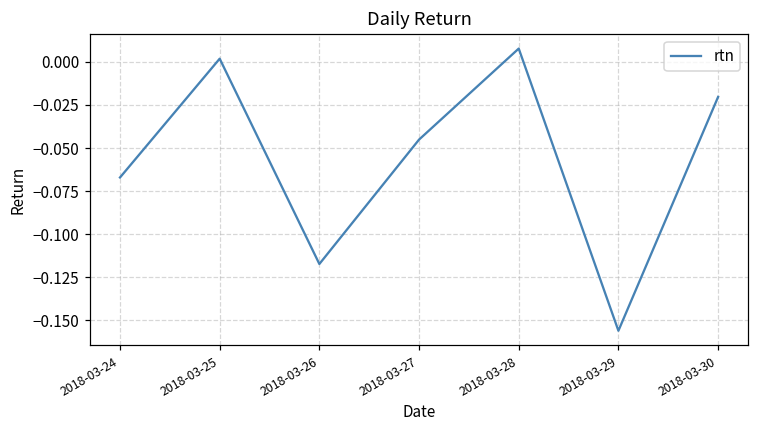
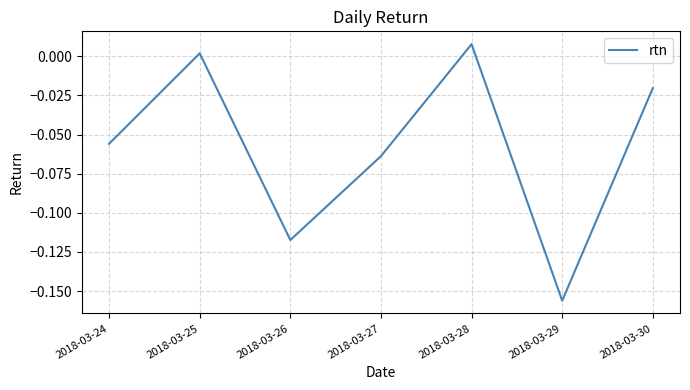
  {
-   "2018-03-24": -0.067,
+   "2018-03-24": -0.056,
    "2018-03-25": 0.002,
    "2018-03-26": -0.117,
-   "2018-03-27": -0.045,
+   "2018-03-27": -0.064,
    "2018-03-28": 0.008,
    "2018-03-29": -0.156,
    "2018-03-30": -0.020
  }
